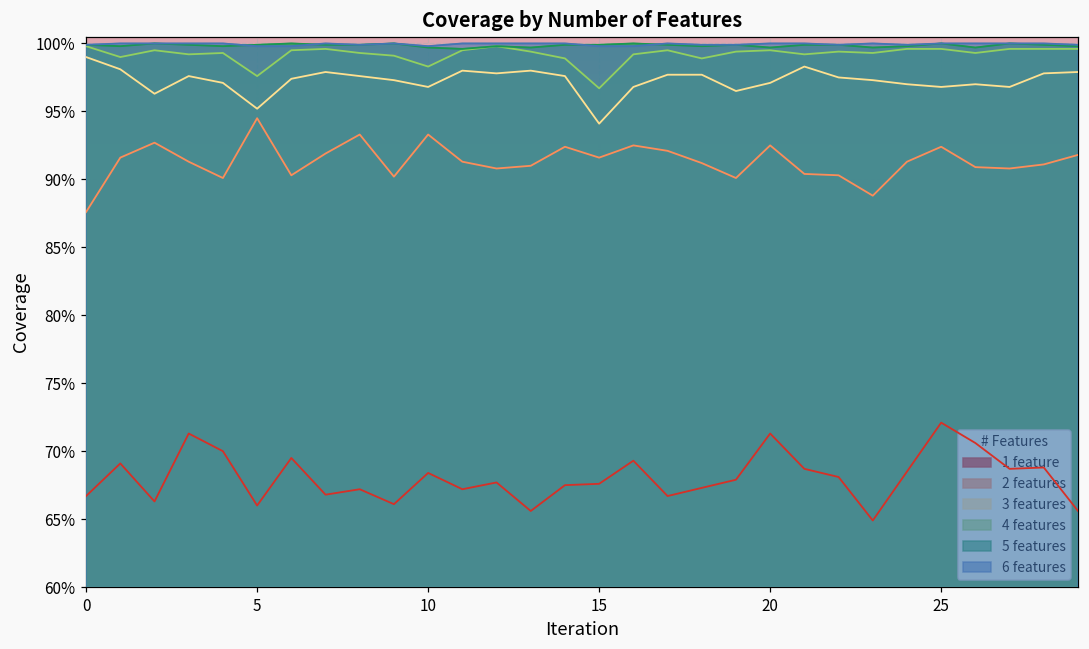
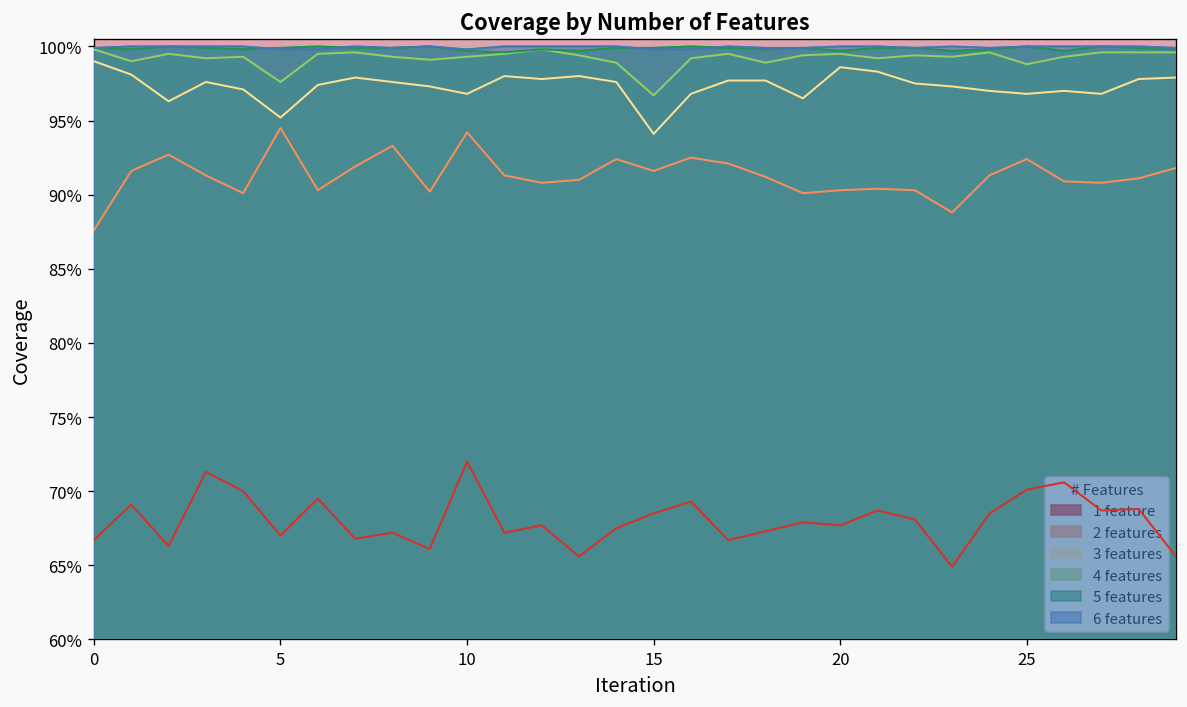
  {
    "1 feature": {
      "0": "66.7%",
-     "5": "66.0%",
-     "10": "68.4%",
-     "15": "67.6%",
-     "20": "71.3%",
-     "25": "72.1%"
+     "5": "67.0%",
+     "10": "72.0%",
+     "15": "68.5%",
+     "20": "67.7%",
+     "25": "70.1%"
    },
    "2 features": {
      "0": "87.6%",
      "5": "94.5%",
-     "10": "93.3%",
+     "10": "94.2%",
      "15": "91.6%",
-     "20": "92.5%",
+     "20": "90.3%",
      "25": "92.4%"
    },
    "3 features": {
      "0": "99.0%",
      "5": "95.2%",
      "10": "96.8%",
      "15": "94.1%",
-     "20": "97.1%",
+     "20": "98.6%",
      "25": "96.8%"
    },
    "4 features": {
      "5": "97.6%",
-     "10": "98.3%",
+     "10": "99.3%",
      "15": "96.7%",
-     "25": "99.6%"
+     "25": "98.8%"
    },
    "6 features": {
      "20": "100.0%"
    }
  }
